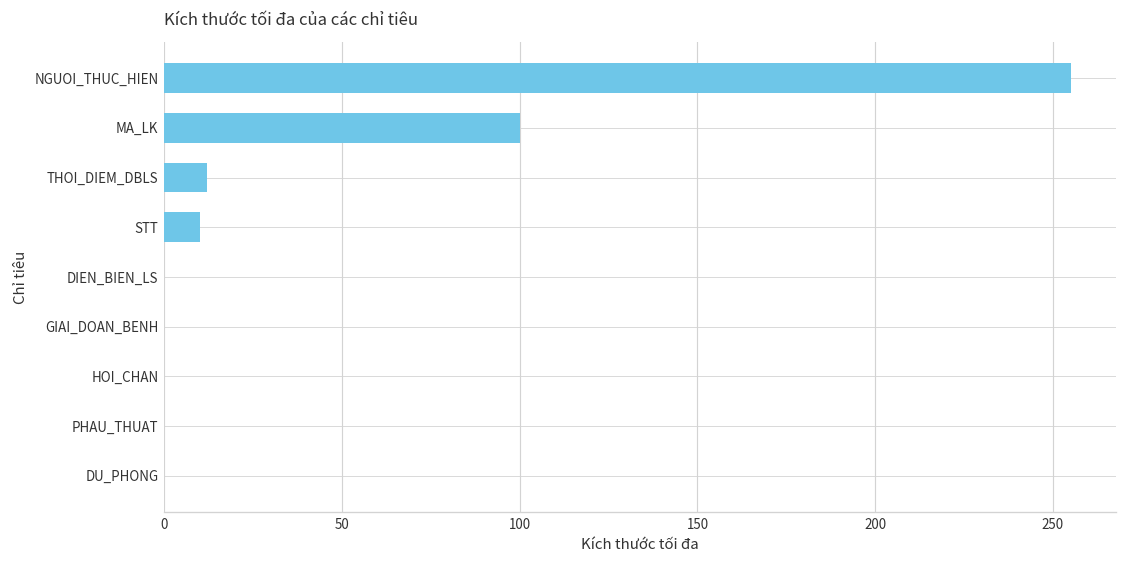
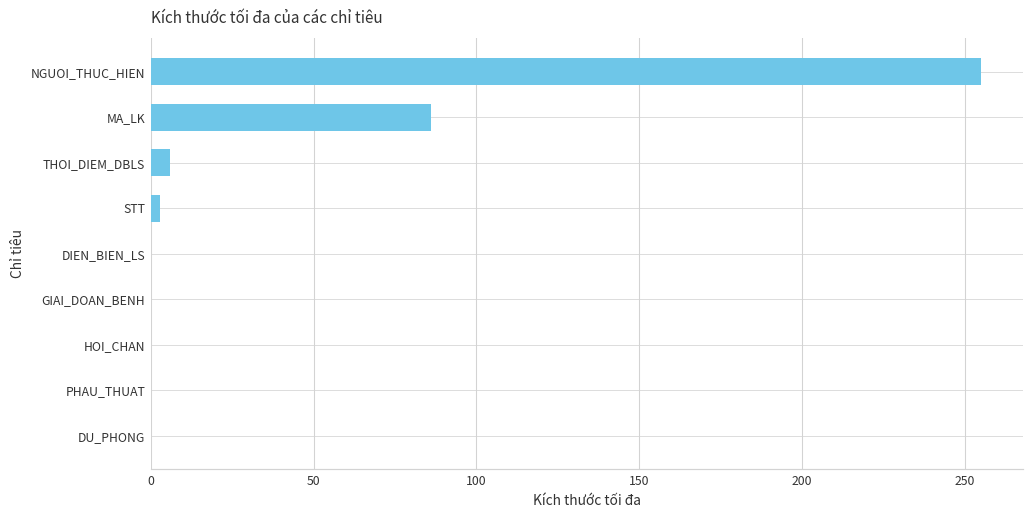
  {
    "NGUOI_THUC_HIEN": 255,
-   "MA_LK": 100,
-   "THOI_DIEM_DBLS": 12,
-   "STT": 10,
+   "MA_LK": 86,
+   "THOI_DIEM_DBLS": 6,
+   "STT": 3,
    "DIEN_BIEN_LS": 0,
    "GIAI_DOAN_BENH": 0,
    "HOI_CHAN": 0,
    "PHAU_THUAT": 0,
    "DU_PHONG": 0
  }
